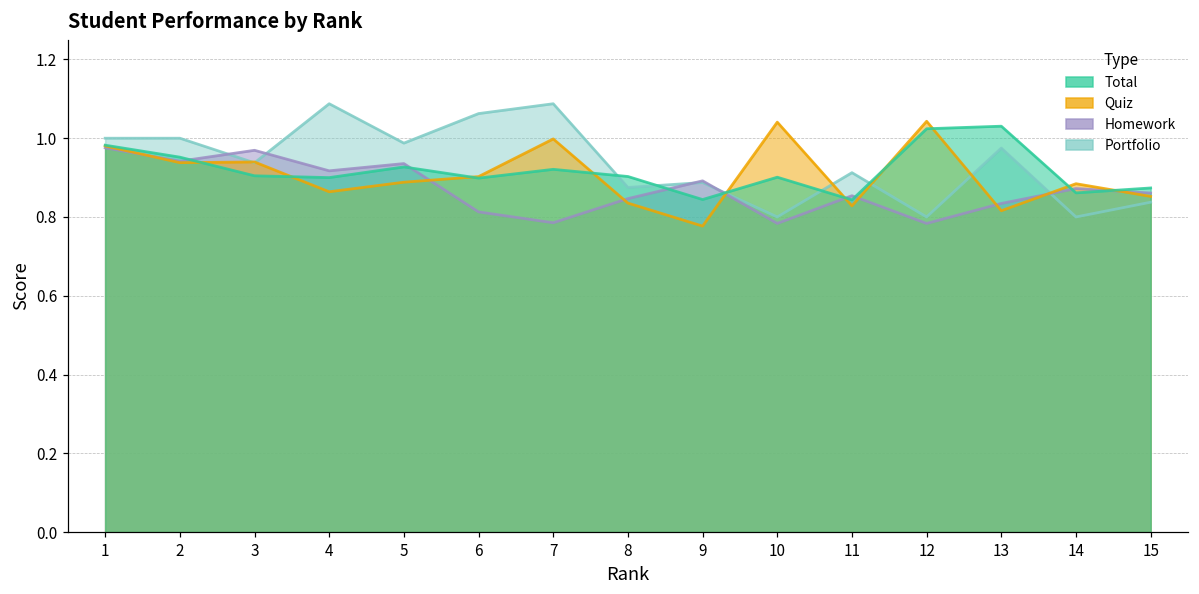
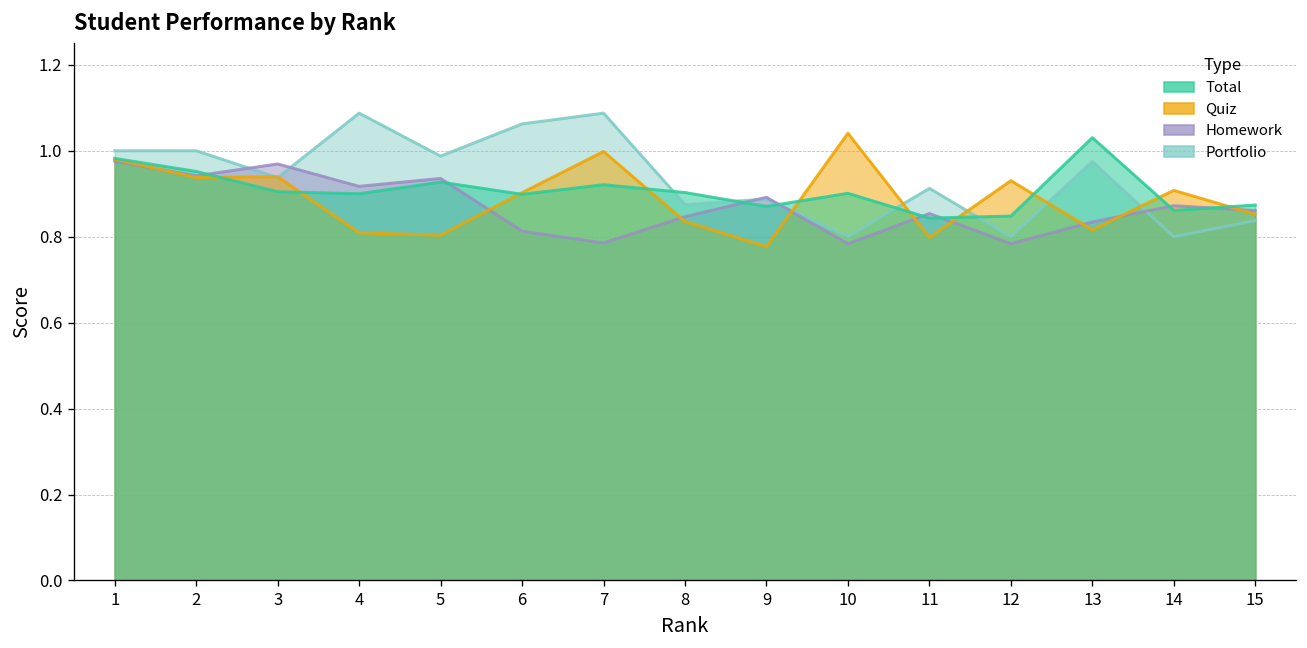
  {
    "Quiz": {
-     "4": 0.86,
-     "5": 0.89,
+     "4": 0.81,
+     "5": 0.80,
      "7": 1.00,
      "8": 0.84,
      "9": 0.78,
      "10": 1.04,
-     "11": 0.83,
-     "12": 1.04,
+     "11": 0.80,
+     "12": 0.93,
      "13": 0.82,
-     "14": 0.88,
+     "14": 0.91,
      "15": 0.85
    },
    "Total": {
      "2": 0.95,
      "3": 0.90,
      "4": 0.90,
      "5": 0.93,
      "7": 0.92,
      "8": 0.90,
-     "9": 0.84,
+     "9": 0.87,
      "10": 0.90,
      "11": 0.84,
-     "12": 1.02,
+     "12": 0.85,
      "13": 1.03,
      "14": 0.86,
      "15": 0.87
    }
  }
